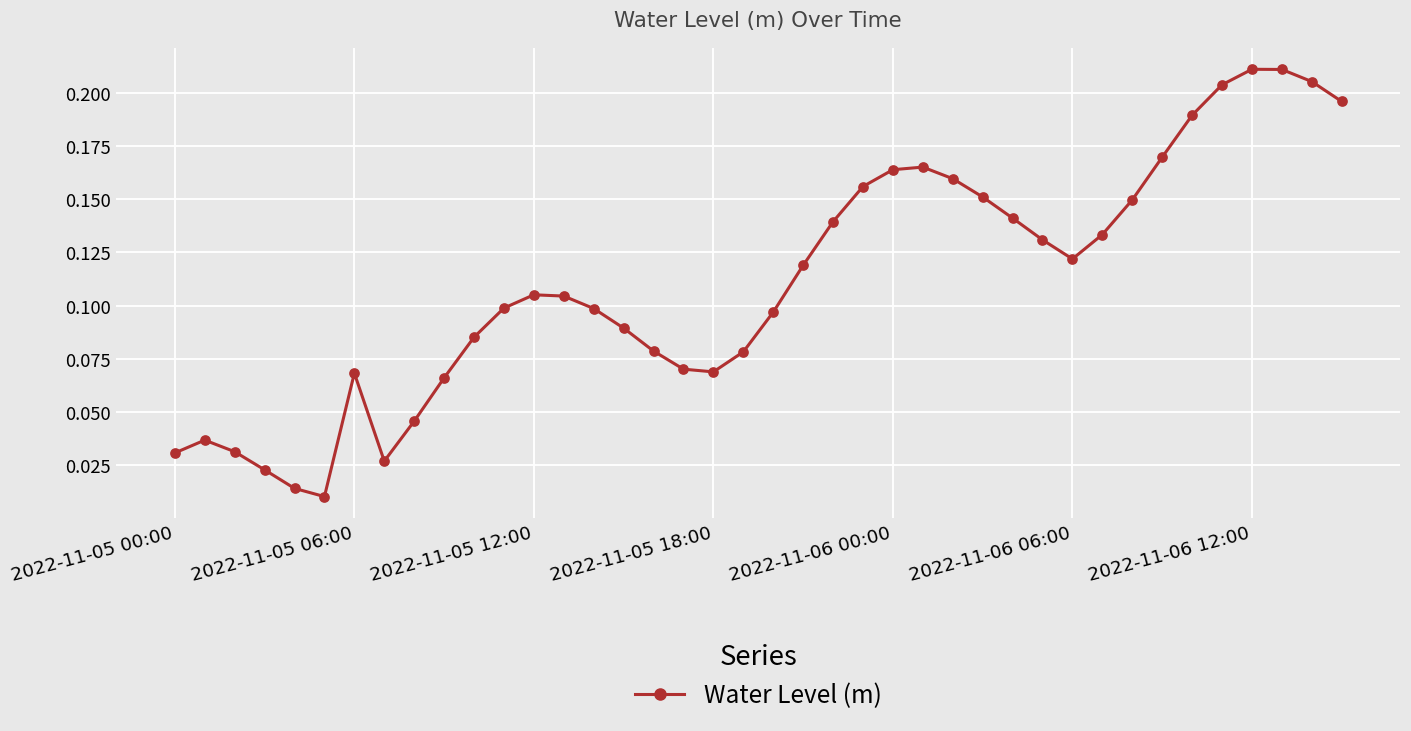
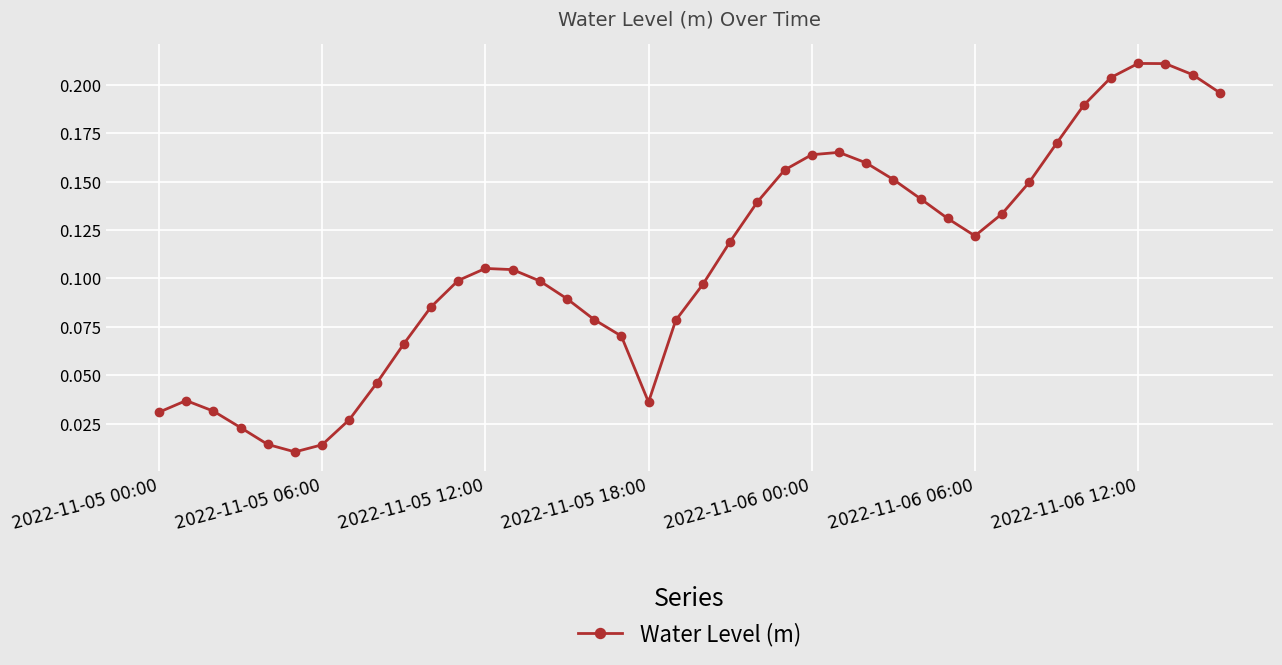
  {
    "2022-11-05 00:00": 0.031,
-   "2022-11-05 06:00": 0.068,
+   "2022-11-05 06:00": 0.014,
    "2022-11-05 12:00": 0.105,
-   "2022-11-05 18:00": 0.069,
+   "2022-11-05 18:00": 0.036,
    "2022-11-06 00:00": 0.164,
    "2022-11-06 06:00": 0.122,
    "2022-11-06 12:00": 0.211
  }
